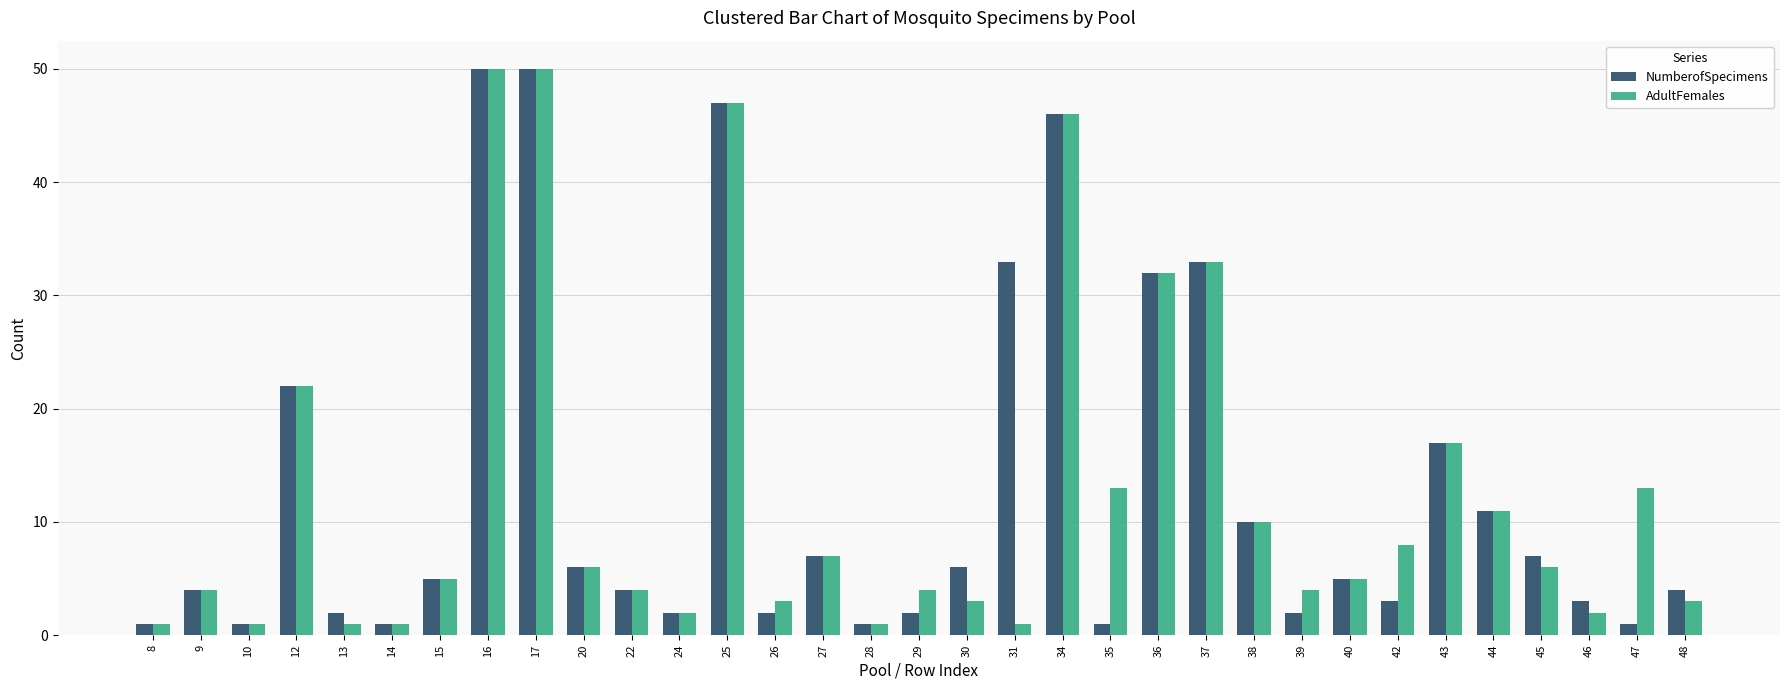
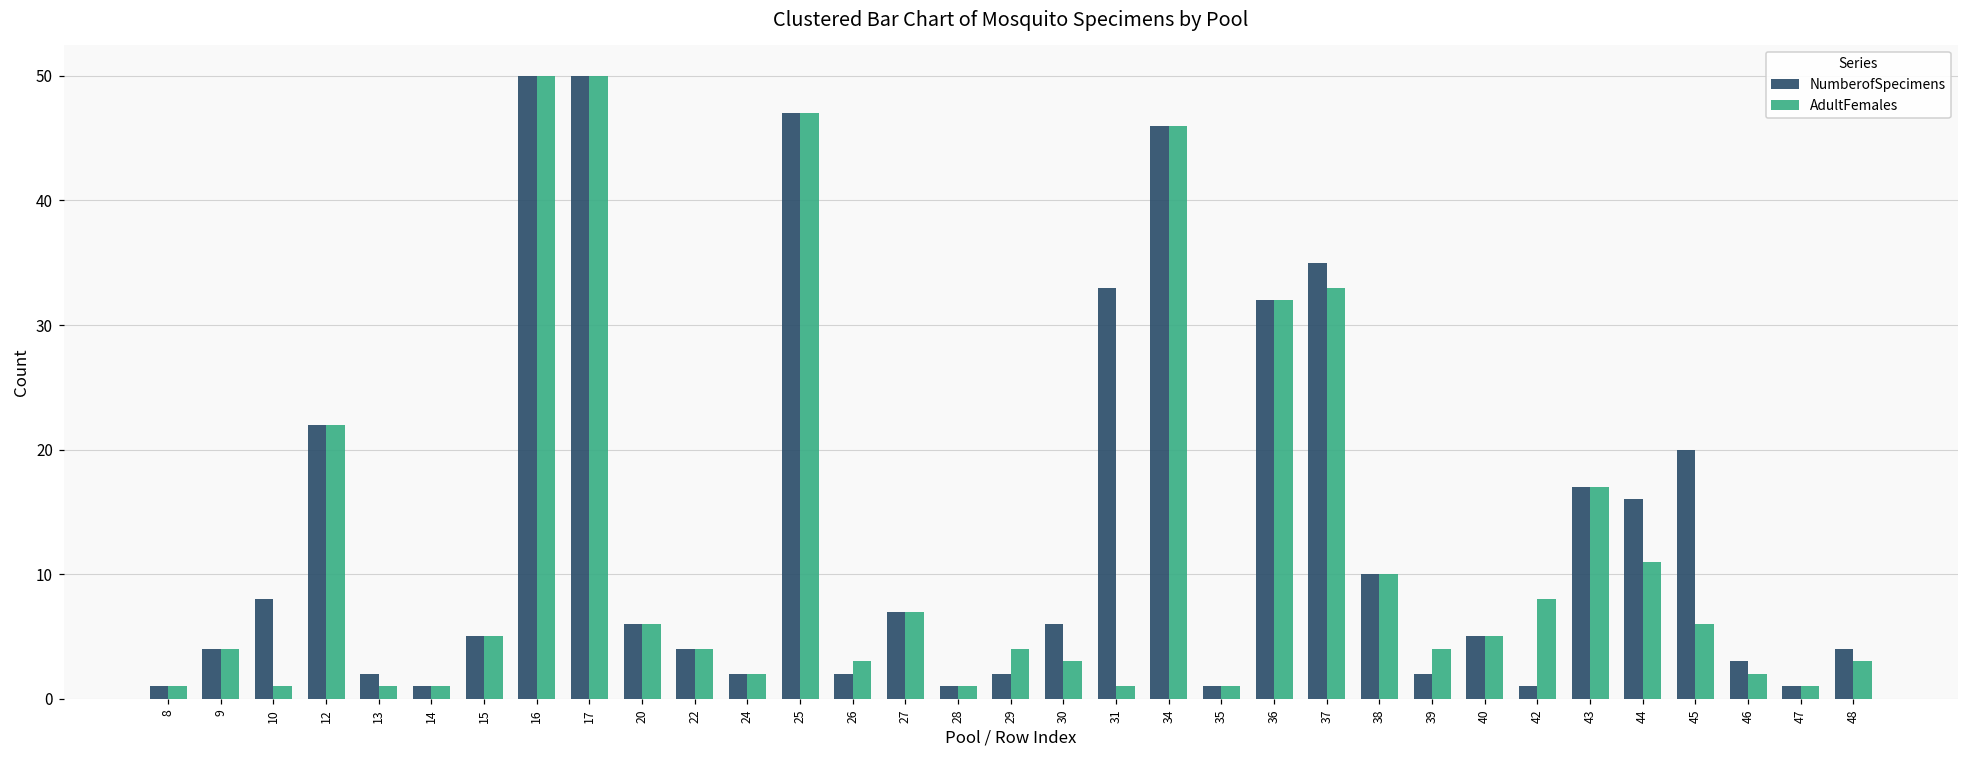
  {
    "NumberofSpecimens": {
      "8": 1,
      "9": 4,
-     "10": 1,
+     "10": 8,
      "12": 22,
      "13": 2,
      "14": 1,
      "15": 5,
      "16": 50,
      "17": 50,
      "20": 6,
      "22": 4,
      "24": 2,
      "25": 47,
      "26": 2,
      "27": 7,
      "28": 1,
      "29": 2,
      "30": 6,
      "31": 33,
      "34": 46,
      "35": 1,
      "36": 32,
-     "37": 33,
+     "37": 35,
      "38": 10,
      "39": 2,
      "40": 5,
-     "42": 3,
+     "42": 1,
      "43": 17,
-     "44": 11,
-     "45": 7,
+     "44": 16,
+     "45": 20,
      "46": 3,
      "47": 1,
      "48": 4
    },
    "AdultFemales": {
      "8": 1,
      "9": 4,
      "10": 1,
      "12": 22,
      "13": 1,
      "14": 1,
      "15": 5,
      "16": 50,
      "17": 50,
      "20": 6,
      "22": 4,
      "24": 2,
      "25": 47,
      "26": 3,
      "27": 7,
      "28": 1,
      "29": 4,
      "30": 3,
      "31": 1,
      "34": 46,
-     "35": 13,
+     "35": 1,
      "36": 32,
      "37": 33,
      "38": 10,
      "39": 4,
      "40": 5,
      "42": 8,
      "43": 17,
      "44": 11,
      "45": 6,
      "46": 2,
-     "47": 13,
+     "47": 1,
      "48": 3
    }
  }
